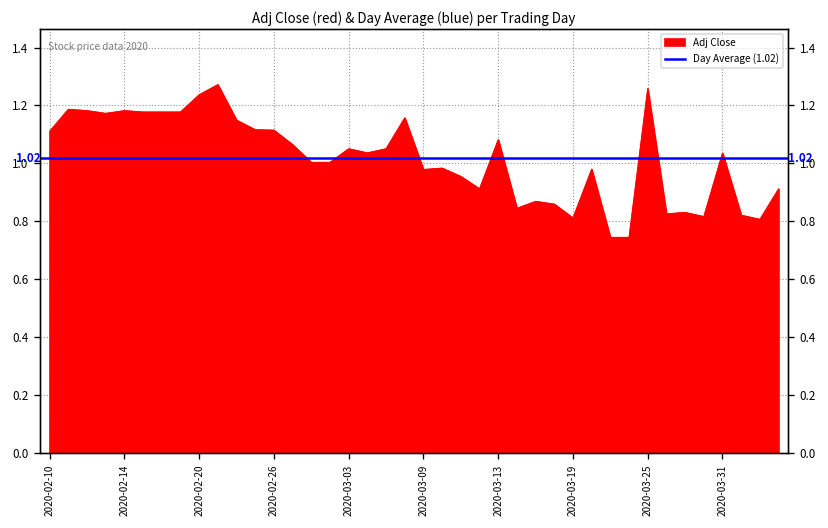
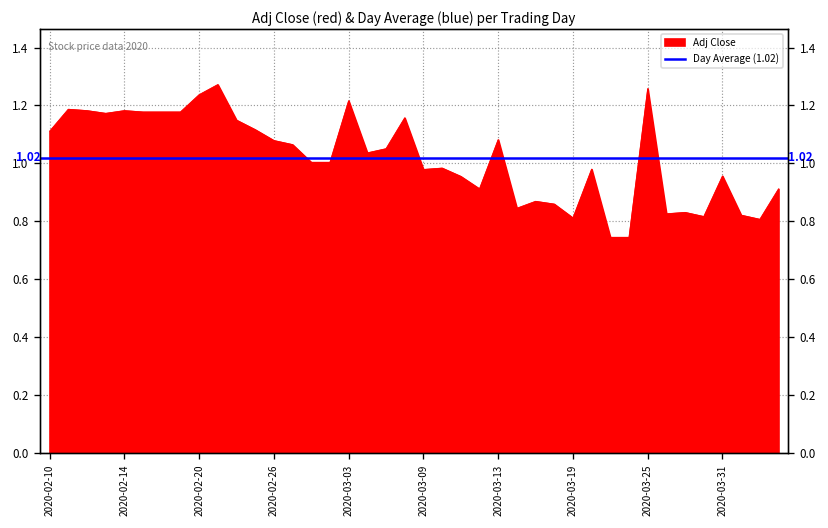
  {
    "2020-02-14": 1.18,
    "2020-02-20": 1.24,
-   "2020-02-26": 1.12,
-   "2020-03-03": 1.05,
+   "2020-02-26": 1.08,
+   "2020-03-03": 1.22,
    "2020-03-09": 0.98,
    "2020-03-13": 1.08,
    "2020-03-19": 0.81,
    "2020-03-25": 1.26,
-   "2020-03-31": 1.04
+   "2020-03-31": 0.96
  }
